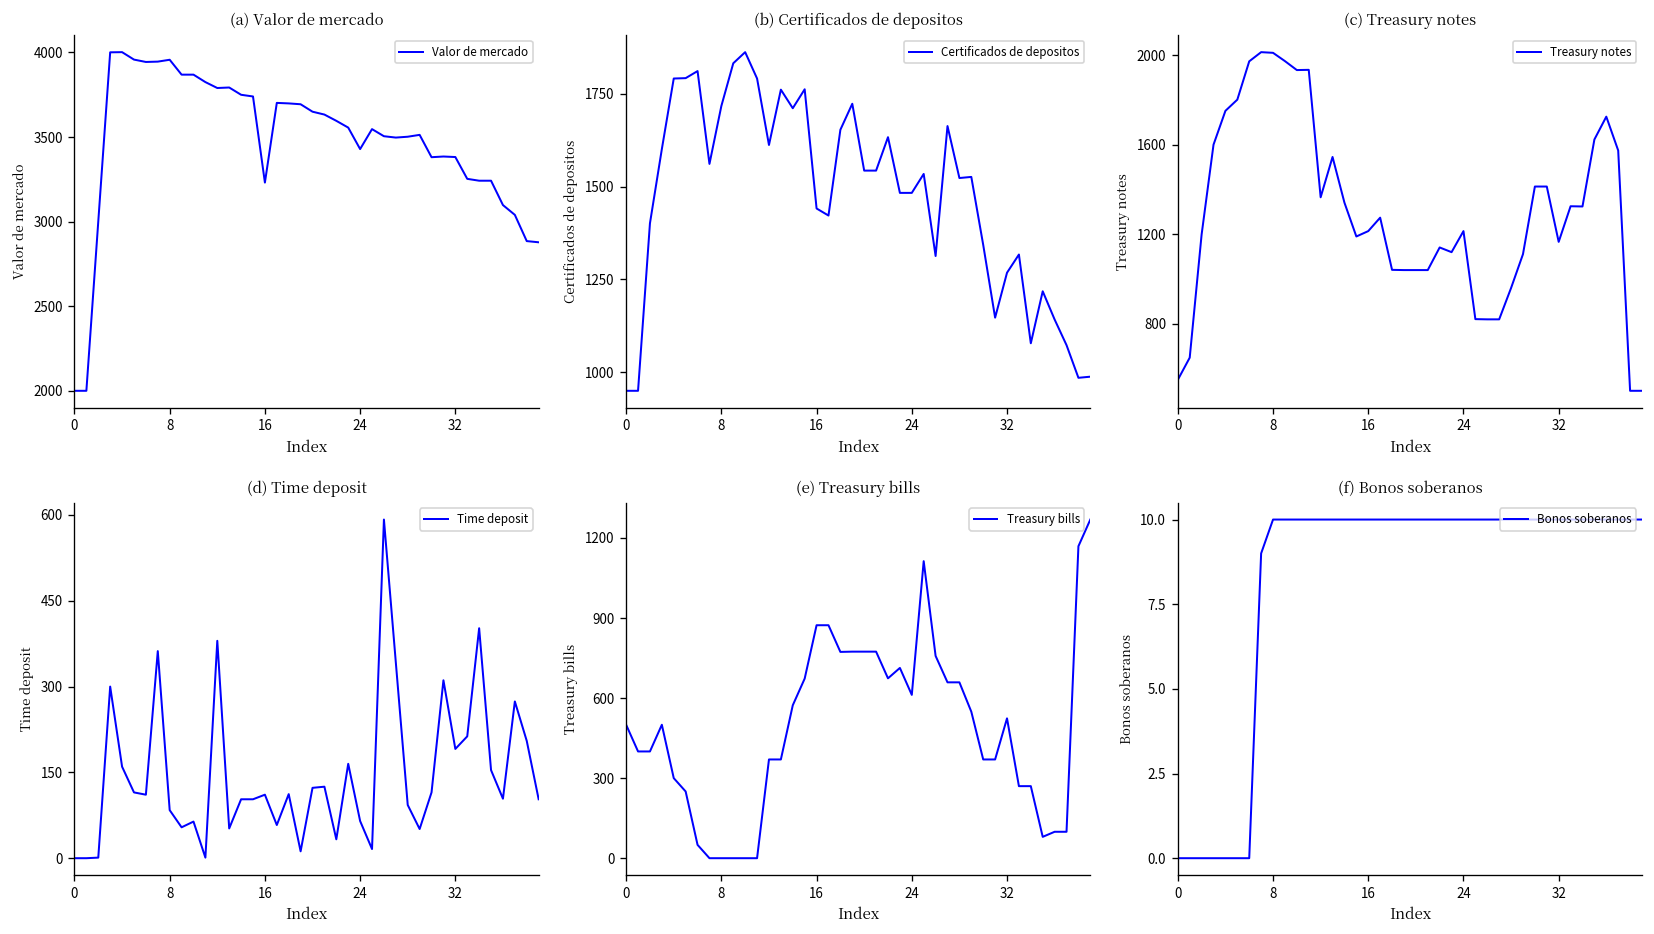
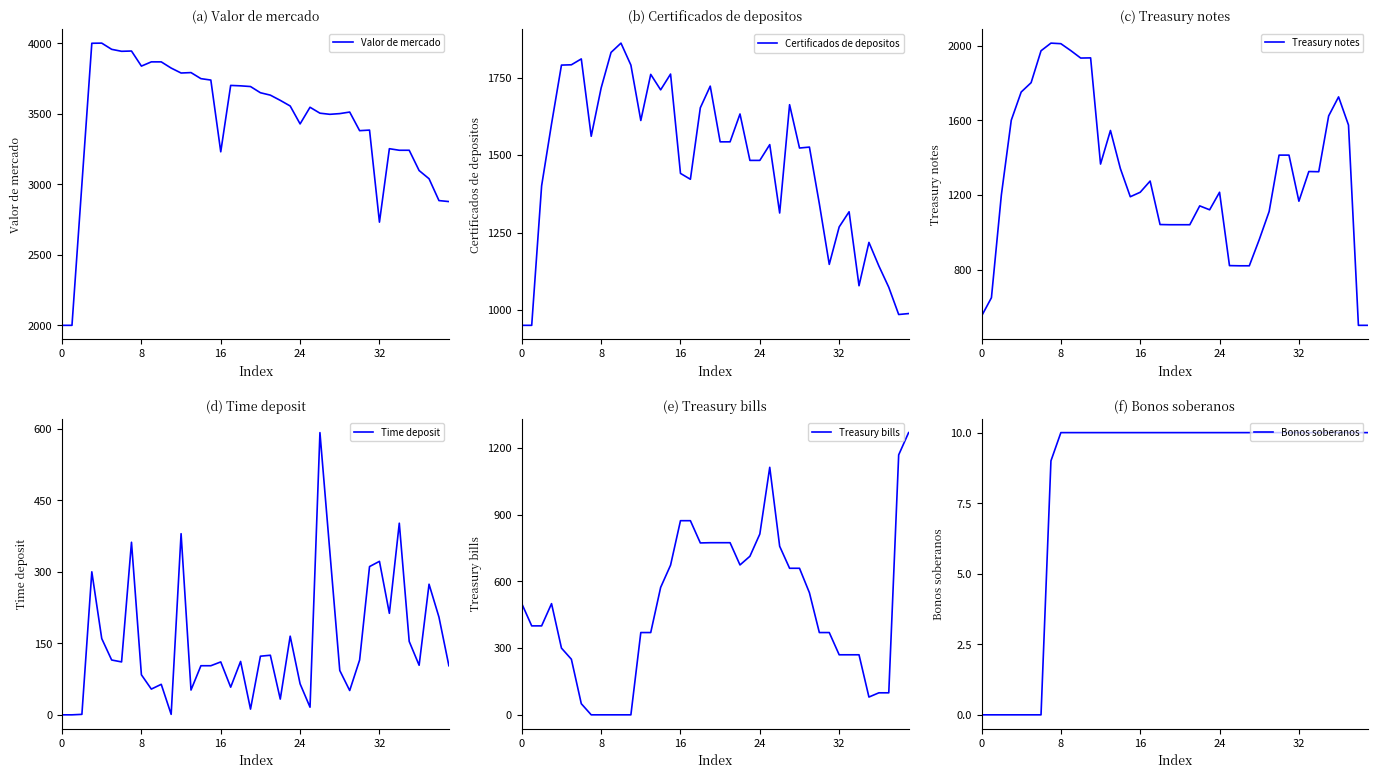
  {
    "(a) Valor de mercado": {
      "0": 2000,
-     "8": 3960,
+     "8": 3840,
      "16": 3230,
      "24": 3430,
-     "32": 3380
+     "32": 2730
    },
    "(b) Certificados de depositos": {
      "0": 950,
      "8": 1720,
      "16": 1440,
      "24": 1480,
      "32": 1270
    },
    "(c) Treasury notes": {
      "0": 550,
      "8": 2010,
      "16": 1210,
      "24": 1210,
      "32": 1170
    },
    "(d) Time deposit": {
      "0": 0,
      "8": 80,
      "16": 110,
      "24": 70,
-     "32": 190
+     "32": 320
    },
    "(e) Treasury bills": {
      "0": 500,
      "8": 0,
      "16": 870,
-     "24": 610,
-     "32": 520
+     "24": 810,
+     "32": 270
    },
    "(f) Bonos soberanos": {
      "0": 0.0,
      "8": 10.0,
      "16": 10.0,
      "24": 10.0
    }
  }
